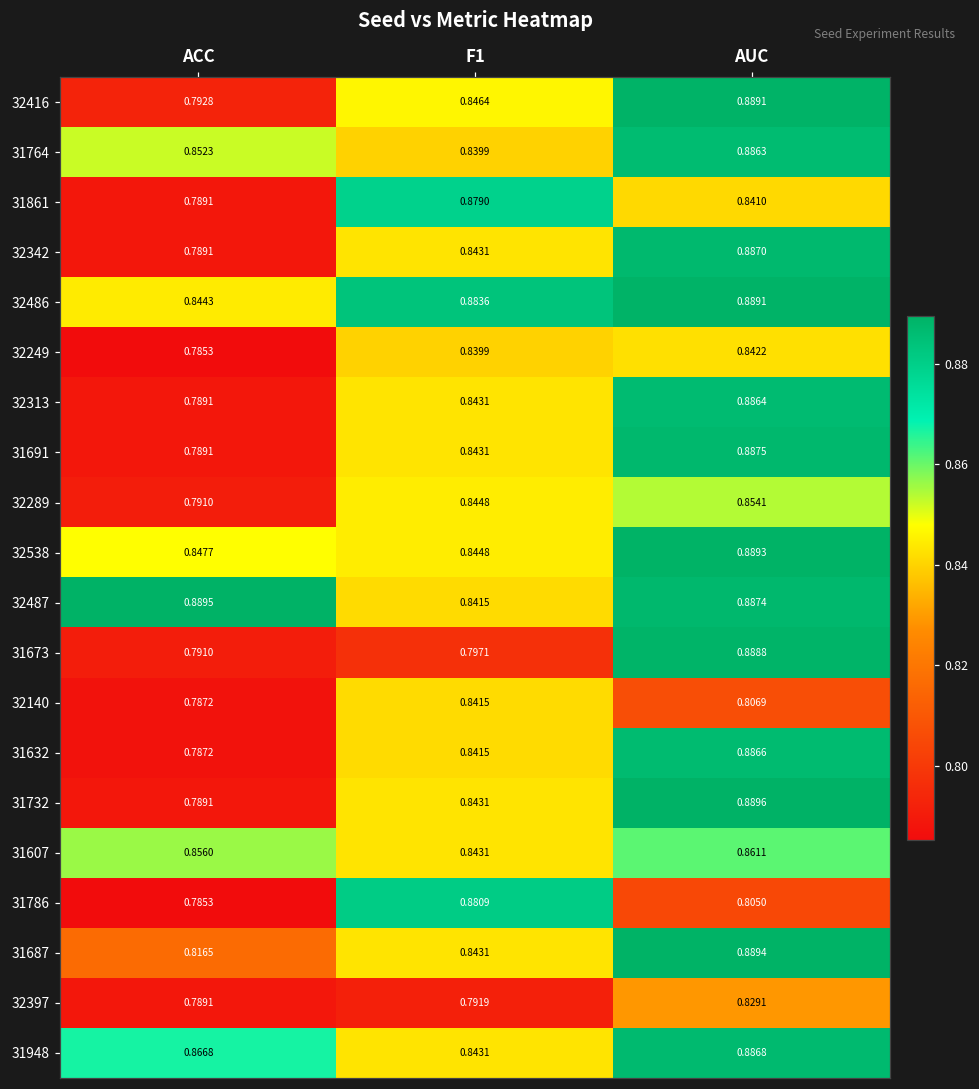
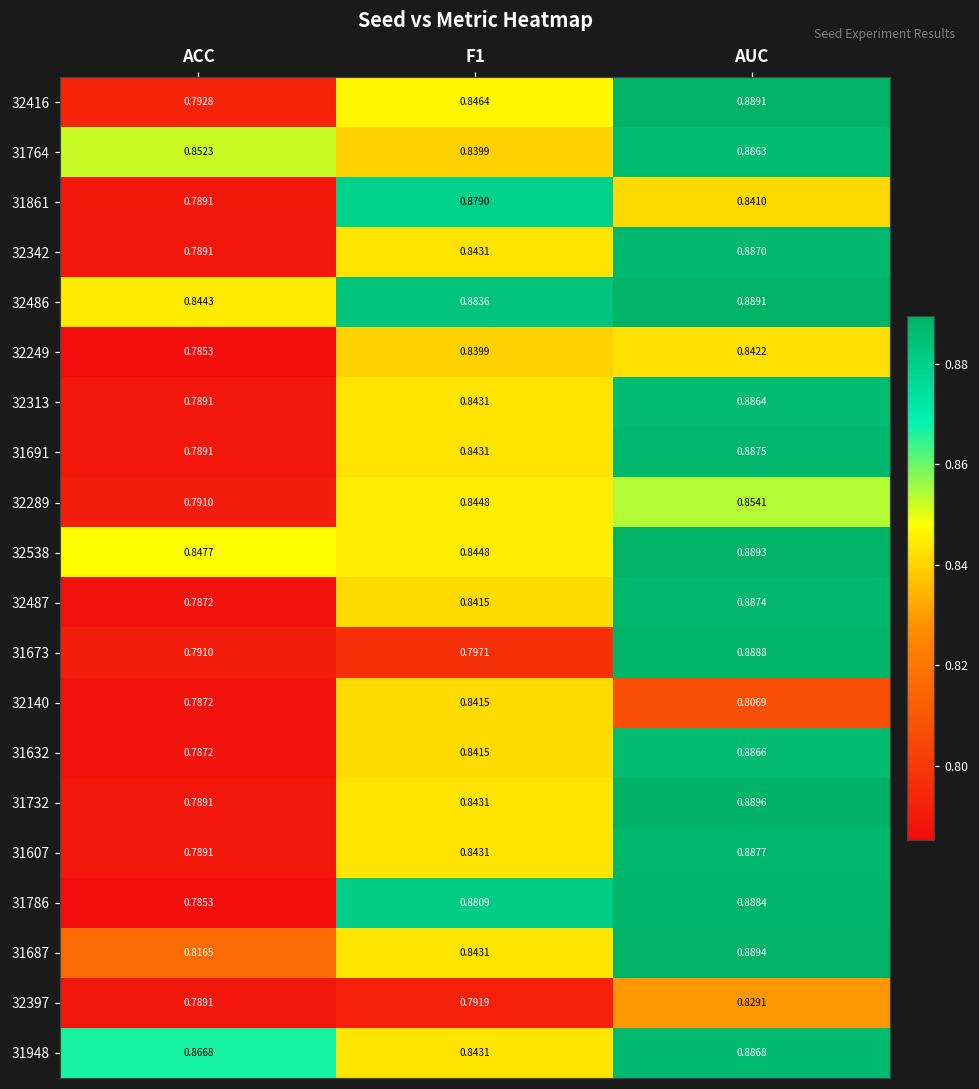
  {
    "32416": {
      "ACC": 0.7928,
      "F1": 0.8464,
      "AUC": 0.8891
    },
    "31764": {
      "ACC": 0.8523,
      "F1": 0.8399,
      "AUC": 0.8863
    },
    "31861": {
      "ACC": 0.7891,
      "F1": 0.8790,
      "AUC": 0.8410
    },
    "32342": {
      "ACC": 0.7891,
      "F1": 0.8431,
      "AUC": 0.8870
    },
    "32486": {
      "ACC": 0.8443,
      "F1": 0.8836,
      "AUC": 0.8891
    },
    "32249": {
      "ACC": 0.7853,
      "F1": 0.8399,
      "AUC": 0.8422
    },
    "32313": {
      "ACC": 0.7891,
      "F1": 0.8431,
      "AUC": 0.8864
    },
    "31691": {
      "ACC": 0.7891,
      "F1": 0.8431,
      "AUC": 0.8875
    },
    "32289": {
      "ACC": 0.7910,
      "F1": 0.8448,
      "AUC": 0.8541
    },
    "32538": {
      "ACC": 0.8477,
      "F1": 0.8448,
      "AUC": 0.8893
    },
    "32487": {
-     "ACC": 0.8895,
+     "ACC": 0.7872,
      "F1": 0.8415,
      "AUC": 0.8874
    },
    "31673": {
      "ACC": 0.7910,
      "F1": 0.7971,
      "AUC": 0.8888
    },
    "32140": {
      "ACC": 0.7872,
      "F1": 0.8415,
      "AUC": 0.8069
    },
    "31632": {
      "ACC": 0.7872,
      "F1": 0.8415,
      "AUC": 0.8866
    },
    "31732": {
      "ACC": 0.7891,
      "F1": 0.8431,
      "AUC": 0.8896
    },
    "31607": {
-     "ACC": 0.8560,
+     "ACC": 0.7891,
      "F1": 0.8431,
-     "AUC": 0.8611
+     "AUC": 0.8877
    },
    "31786": {
      "ACC": 0.7853,
      "F1": 0.8809,
-     "AUC": 0.8050
+     "AUC": 0.8884
    },
    "31687": {
      "ACC": 0.8165,
      "F1": 0.8431,
      "AUC": 0.8894
    },
    "32397": {
      "ACC": 0.7891,
      "F1": 0.7919,
      "AUC": 0.8291
    },
    "31948": {
      "ACC": 0.8668,
      "F1": 0.8431,
      "AUC": 0.8868
    }
  }
